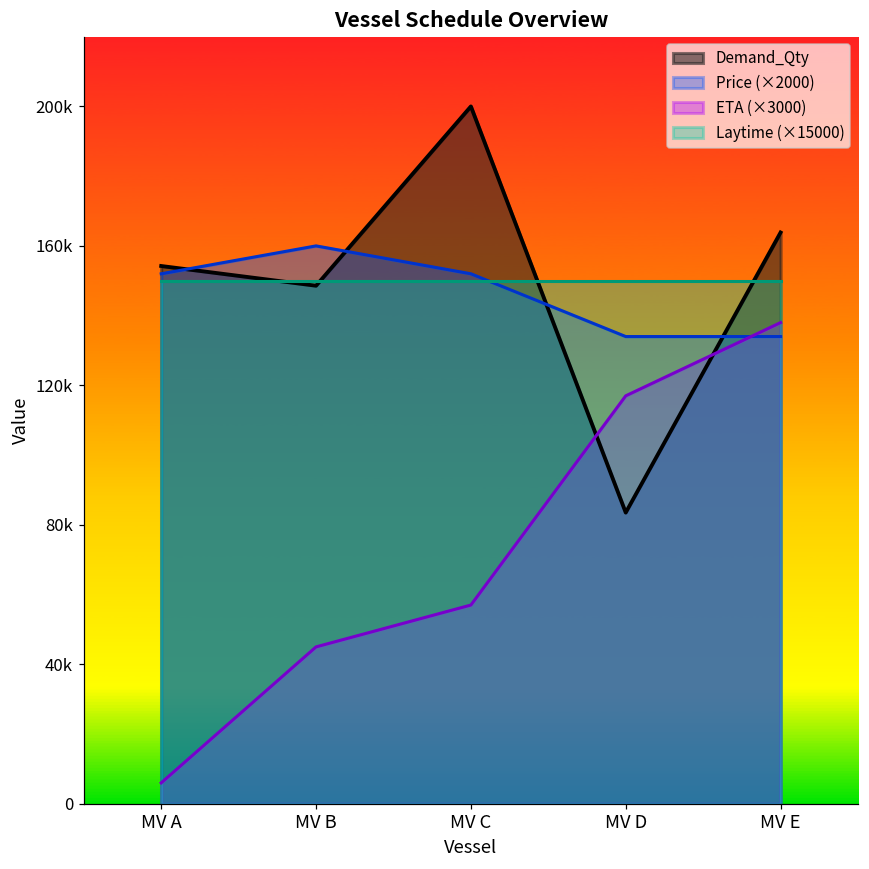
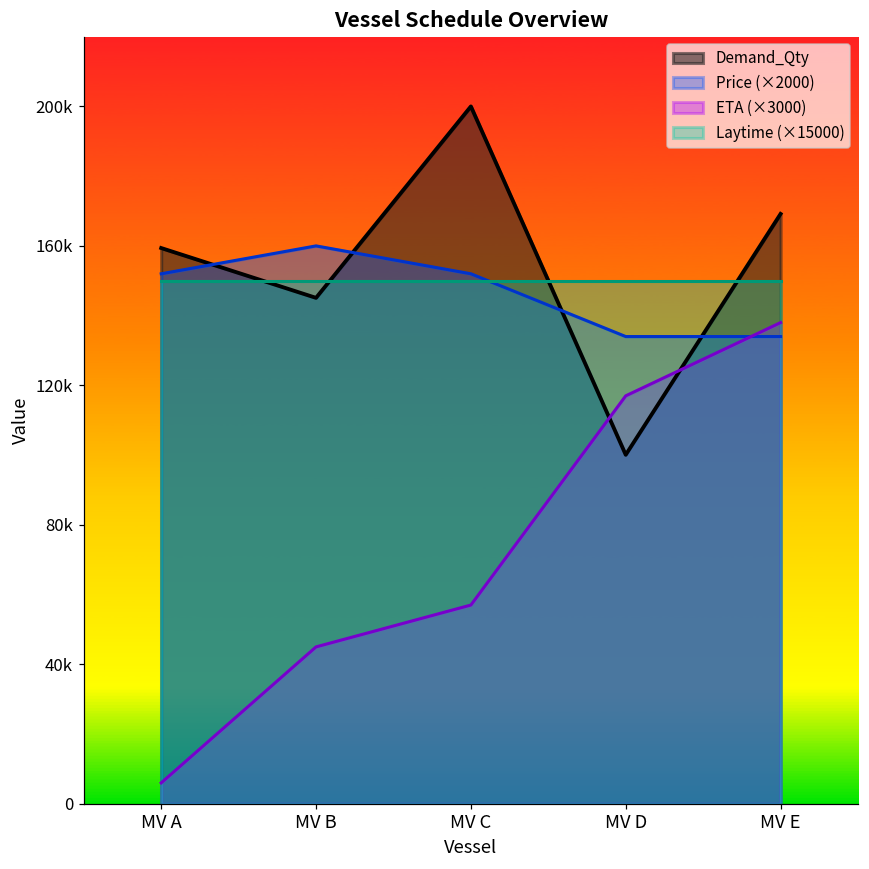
  {
    "Demand_Qty": {
-     "MV A": 154000,
-     "MV B": 149000,
+     "MV A": 159000,
+     "MV B": 145000,
      "MV C": 200000,
-     "MV D": 84000,
-     "MV E": 164000
+     "MV D": 100000,
+     "MV E": 169000
    },
    "Price (×2000)": {
      "MV A": 152000,
      "MV B": 160000,
      "MV C": 152000,
      "MV D": 134000,
      "MV E": 134000
    },
    "ETA (×3000)": {
      "MV A": 6000,
      "MV B": 45000,
      "MV C": 57000,
      "MV D": 117000,
      "MV E": 138000
    },
    "Laytime (×15000)": {
      "MV A": 150000,
      "MV B": 150000,
      "MV C": 150000,
      "MV D": 150000,
      "MV E": 150000
    }
  }
